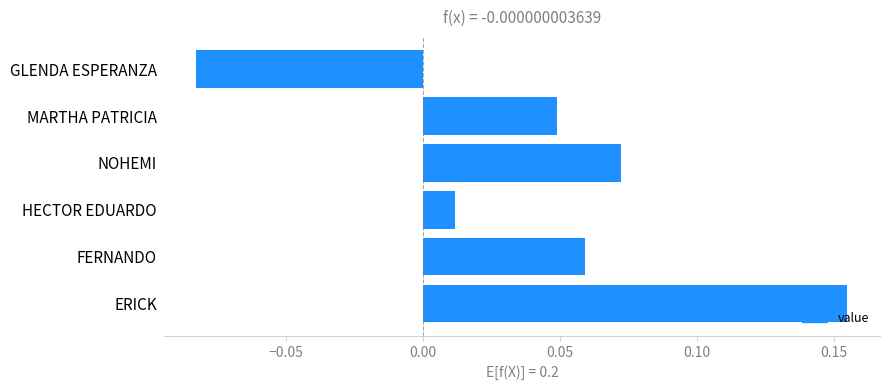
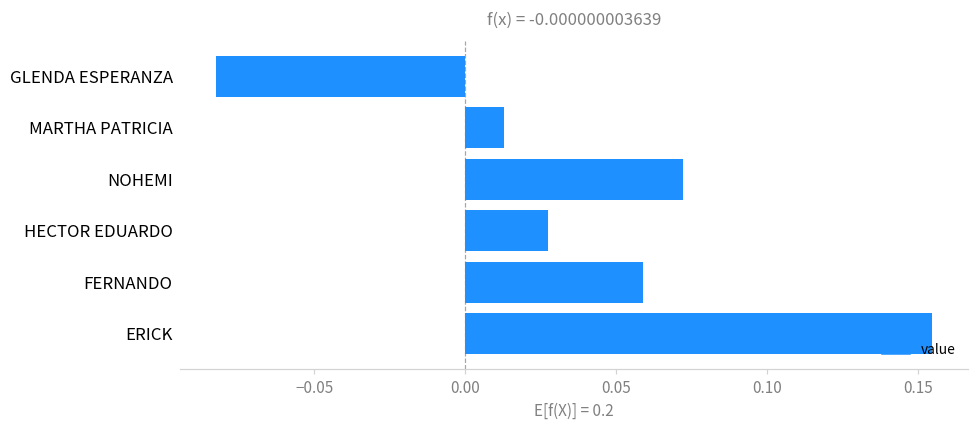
  {
    "GLENDA ESPERANZA": -0.083,
-   "MARTHA PATRICIA": 0.049,
+   "MARTHA PATRICIA": 0.013,
    "NOHEMI": 0.072,
-   "HECTOR EDUARDO": 0.012,
+   "HECTOR EDUARDO": 0.028,
    "FERNANDO": 0.059,
    "ERICK": 0.155
  }
